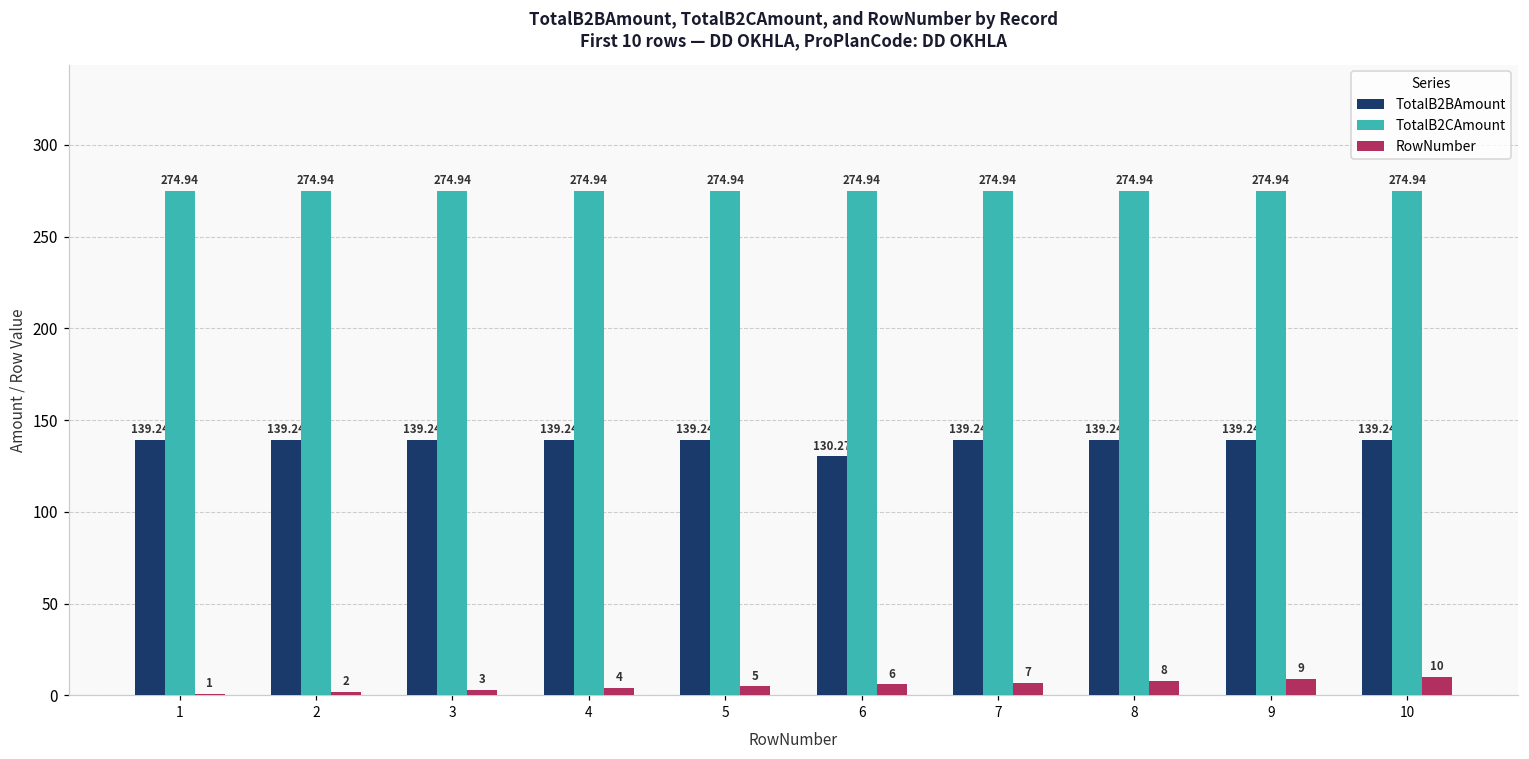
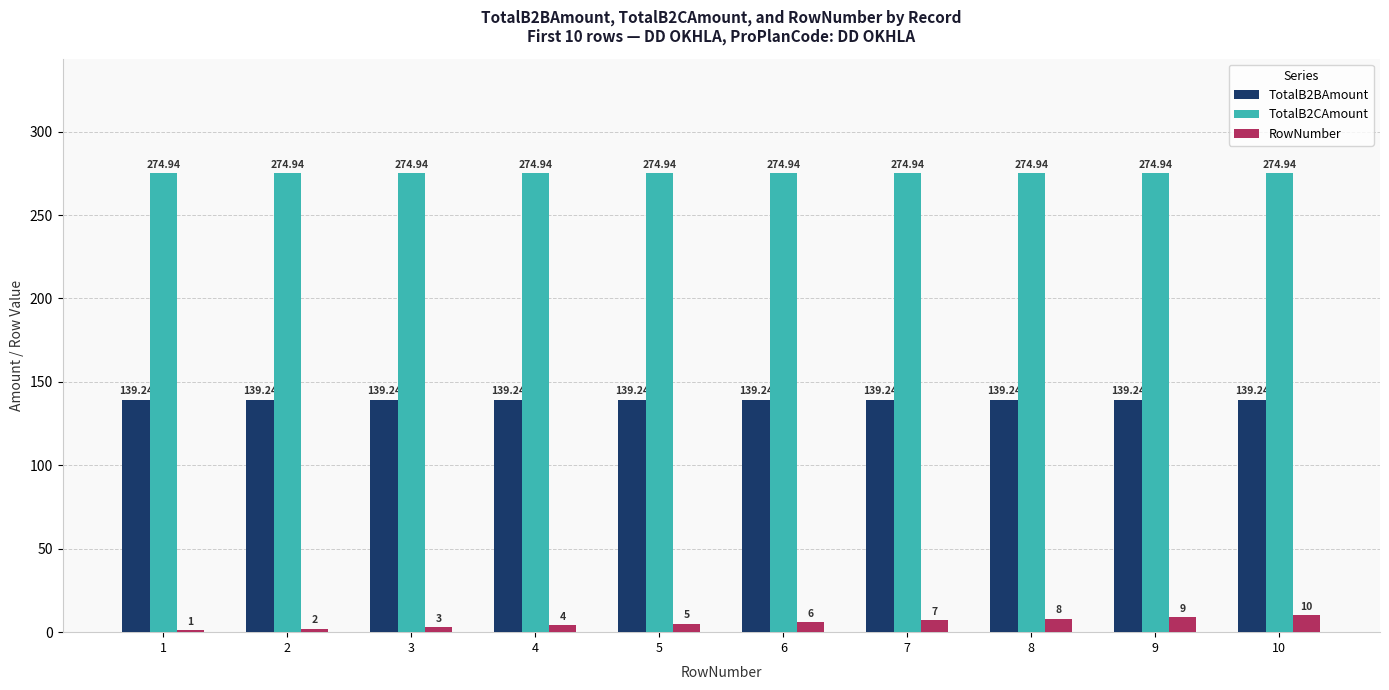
  {
    "TotalB2BAmount": {
      "1": 139.24,
      "2": 139.24,
      "3": 139.24,
      "4": 139.24,
      "5": 139.24,
-     "6": 130.27,
+     "6": 139.24,
      "7": 139.24,
      "8": 139.24,
      "9": 139.24,
      "10": 139.24
    },
    "TotalB2CAmount": {
      "1": 274.94,
      "2": 274.94,
      "3": 274.94,
      "4": 274.94,
      "5": 274.94,
      "6": 274.94,
      "7": 274.94,
      "8": 274.94,
      "9": 274.94,
      "10": 274.94
    },
    "RowNumber": {
      "1": 1,
      "2": 2,
      "3": 3,
      "4": 4,
      "5": 5,
      "6": 6,
      "7": 7,
      "8": 8,
      "9": 9,
      "10": 10
    }
  }
